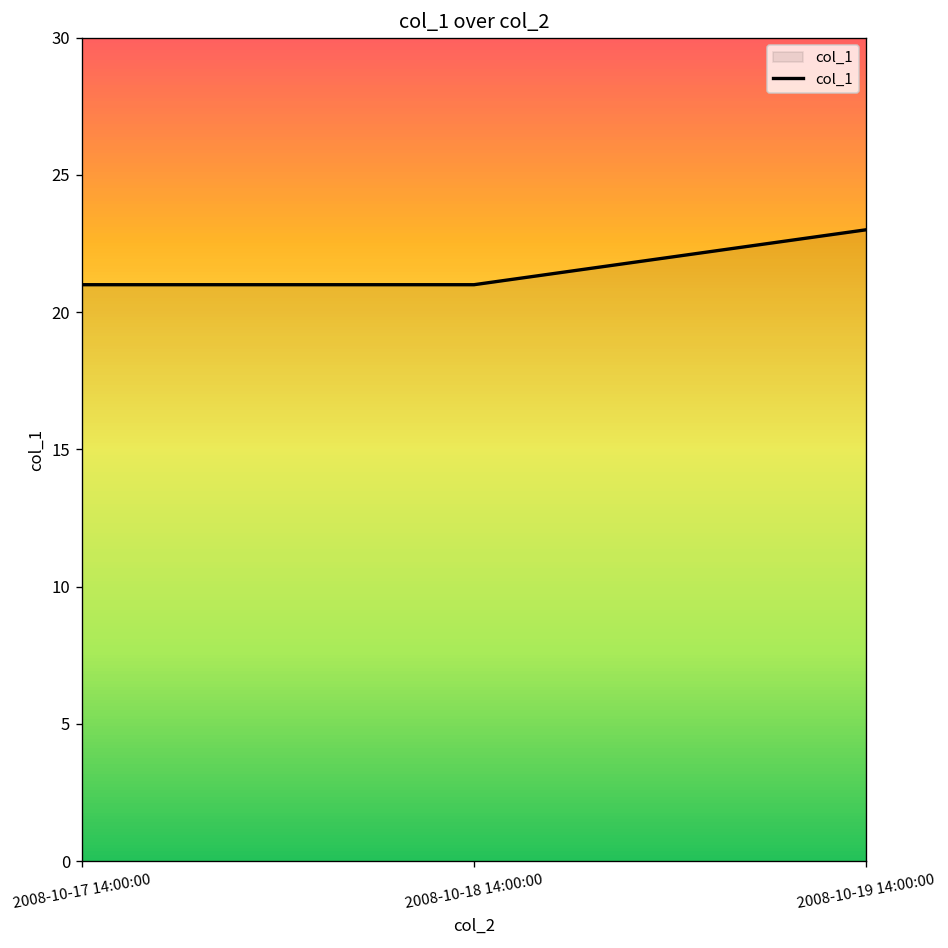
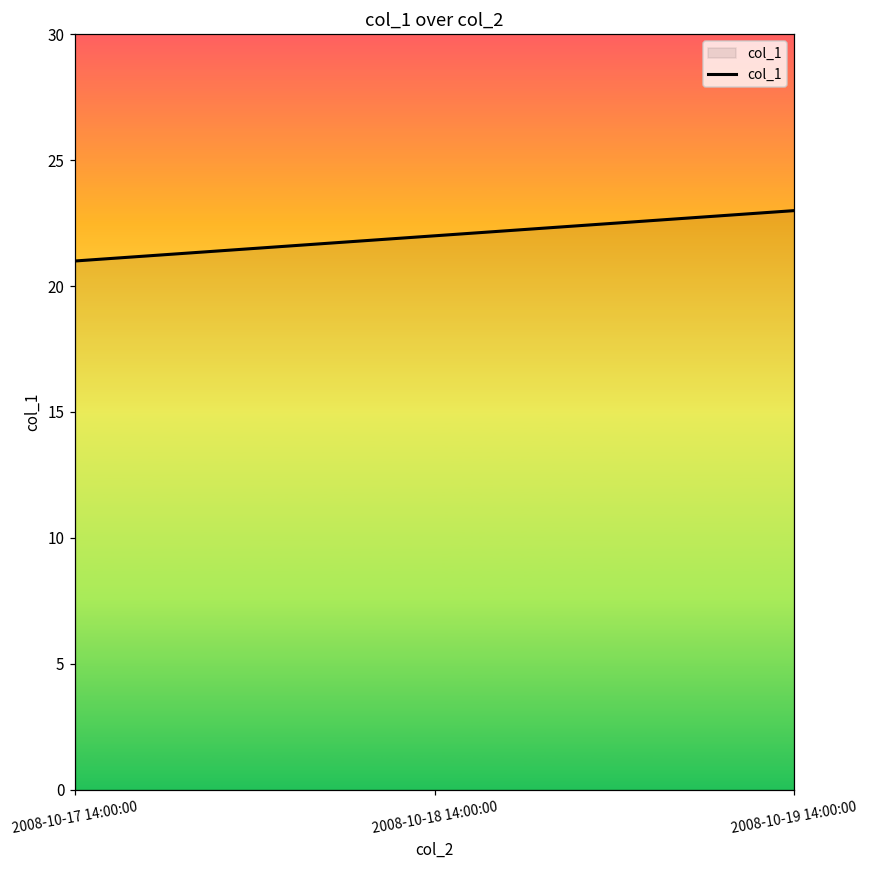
  {
    "2008-10-17 14:00:00": 21,
-   "2008-10-18 14:00:00": 21,
+   "2008-10-18 14:00:00": 22,
    "2008-10-19 14:00:00": 23
  }
